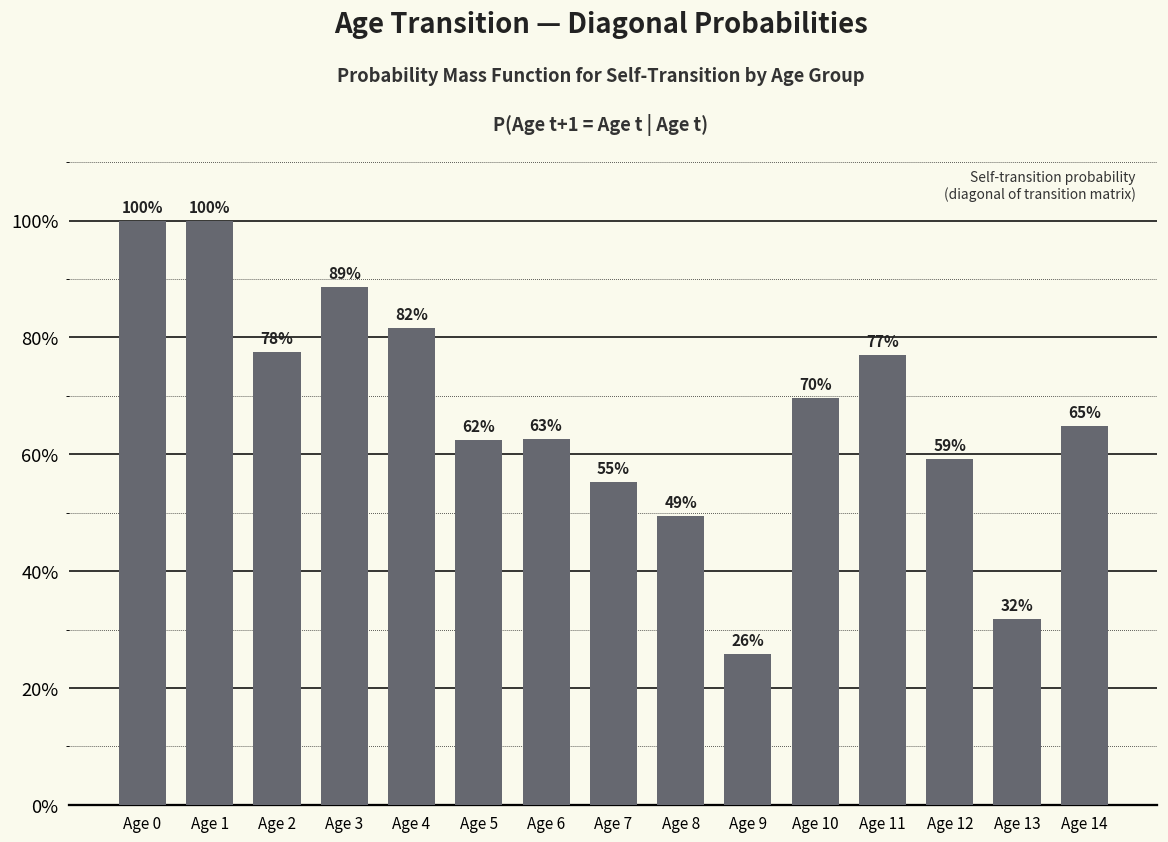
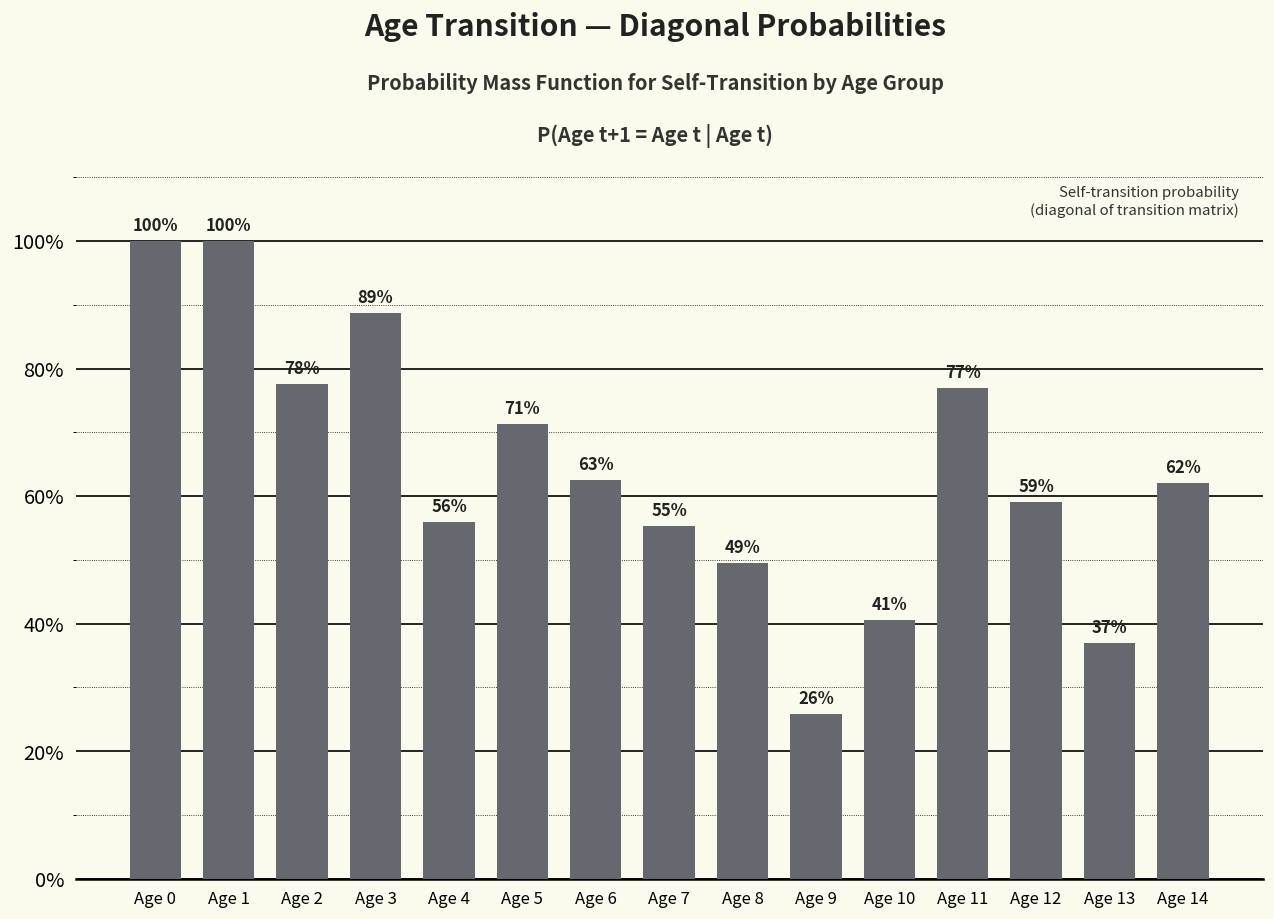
  {
    "Age 0": "100%",
    "Age 1": "100%",
    "Age 2": "78%",
    "Age 3": "89%",
-   "Age 4": "82%",
-   "Age 5": "62%",
+   "Age 4": "56%",
+   "Age 5": "71%",
    "Age 6": "63%",
    "Age 7": "55%",
    "Age 8": "49%",
    "Age 9": "26%",
-   "Age 10": "70%",
+   "Age 10": "41%",
    "Age 11": "77%",
    "Age 12": "59%",
-   "Age 13": "32%",
-   "Age 14": "65%"
+   "Age 13": "37%",
+   "Age 14": "62%"
  }
